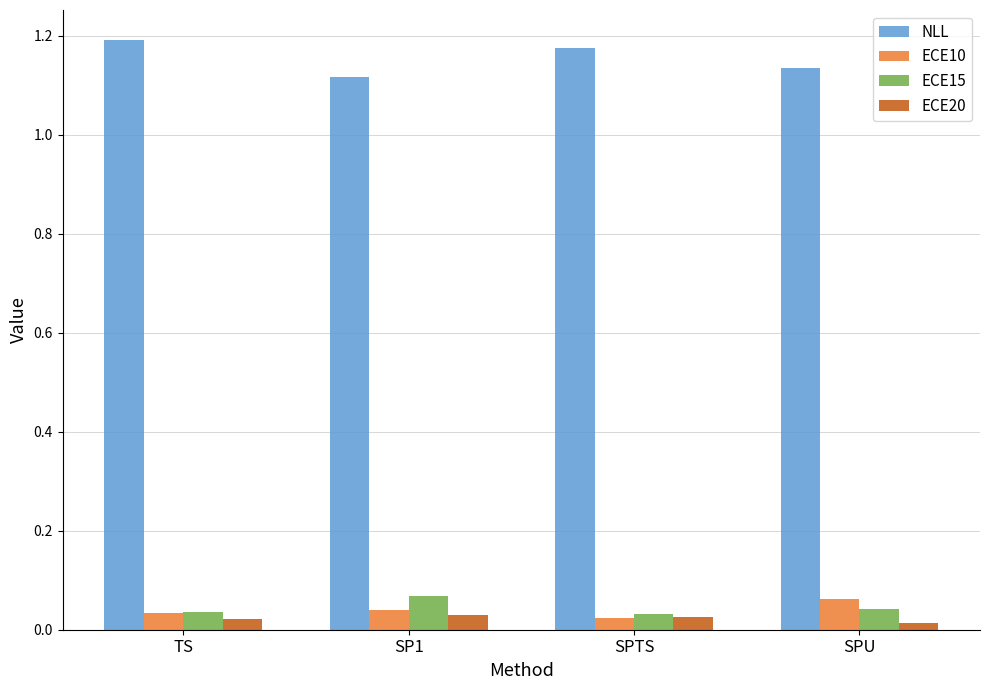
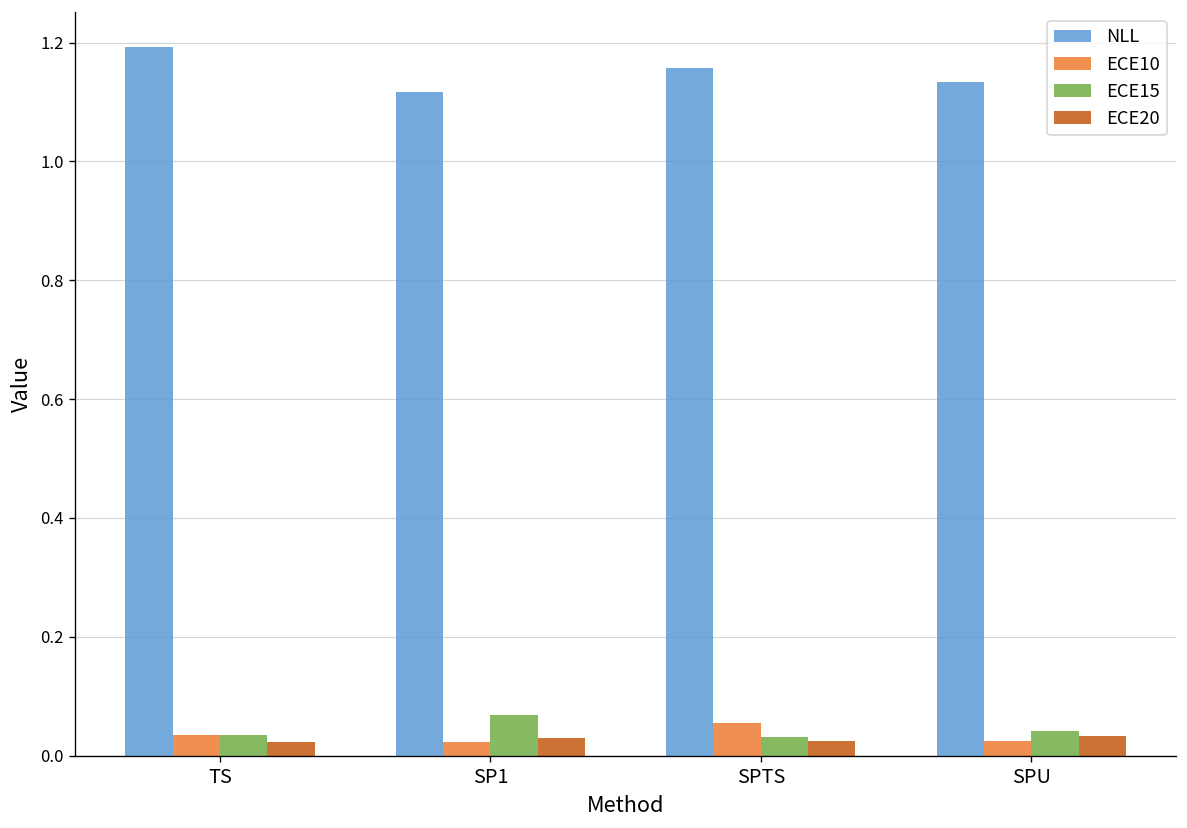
  {
    "NLL": {
      "TS": 1.19,
      "SP1": 1.12,
-     "SPTS": 1.17,
+     "SPTS": 1.16,
      "SPU": 1.13
    },
    "ECE10": {
      "TS": 0.03,
-     "SP1": 0.04,
-     "SPTS": 0.02,
-     "SPU": 0.06
+     "SP1": 0.02,
+     "SPTS": 0.06,
+     "SPU": 0.02
    },
    "ECE15": {
      "TS": 0.03,
      "SP1": 0.07,
      "SPTS": 0.03,
      "SPU": 0.04
    },
    "ECE20": {
      "TS": 0.02,
      "SP1": 0.03,
      "SPTS": 0.03,
-     "SPU": 0.01
+     "SPU": 0.03
    }
  }
